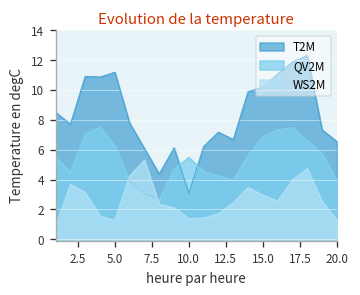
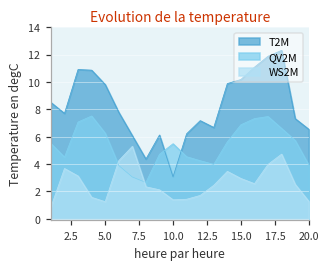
  {
    "T2M": {
-     "5.0": 11.2,
+     "5.0": 9.8,
      "10.0": 3.1,
      "20.0": 6.6
    }
  }
